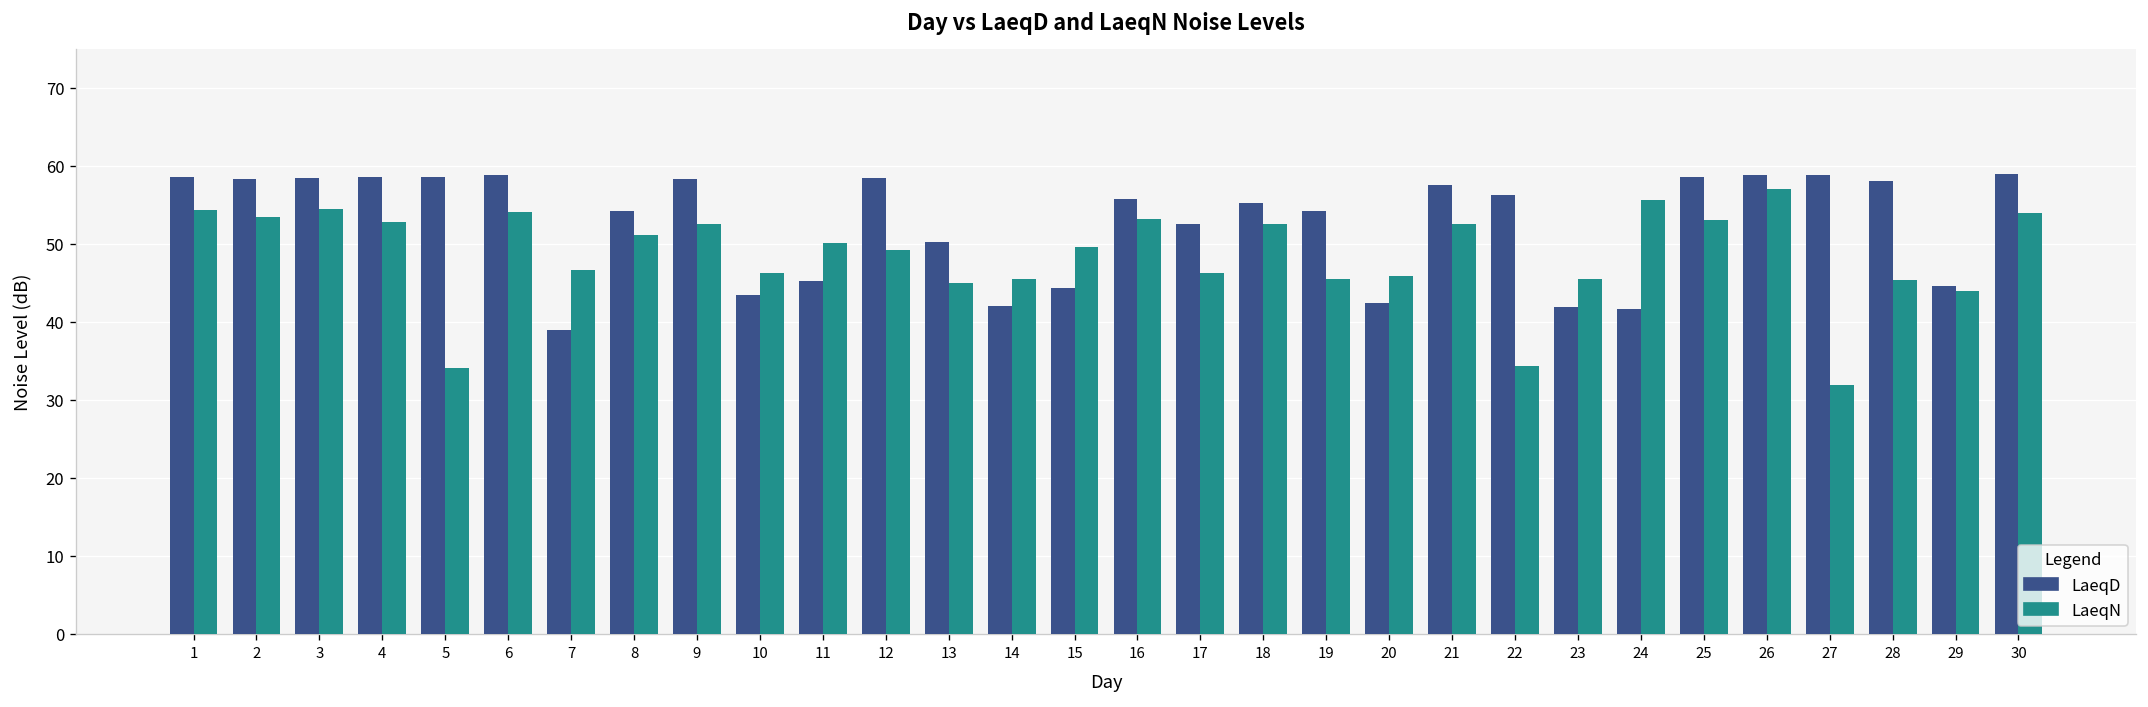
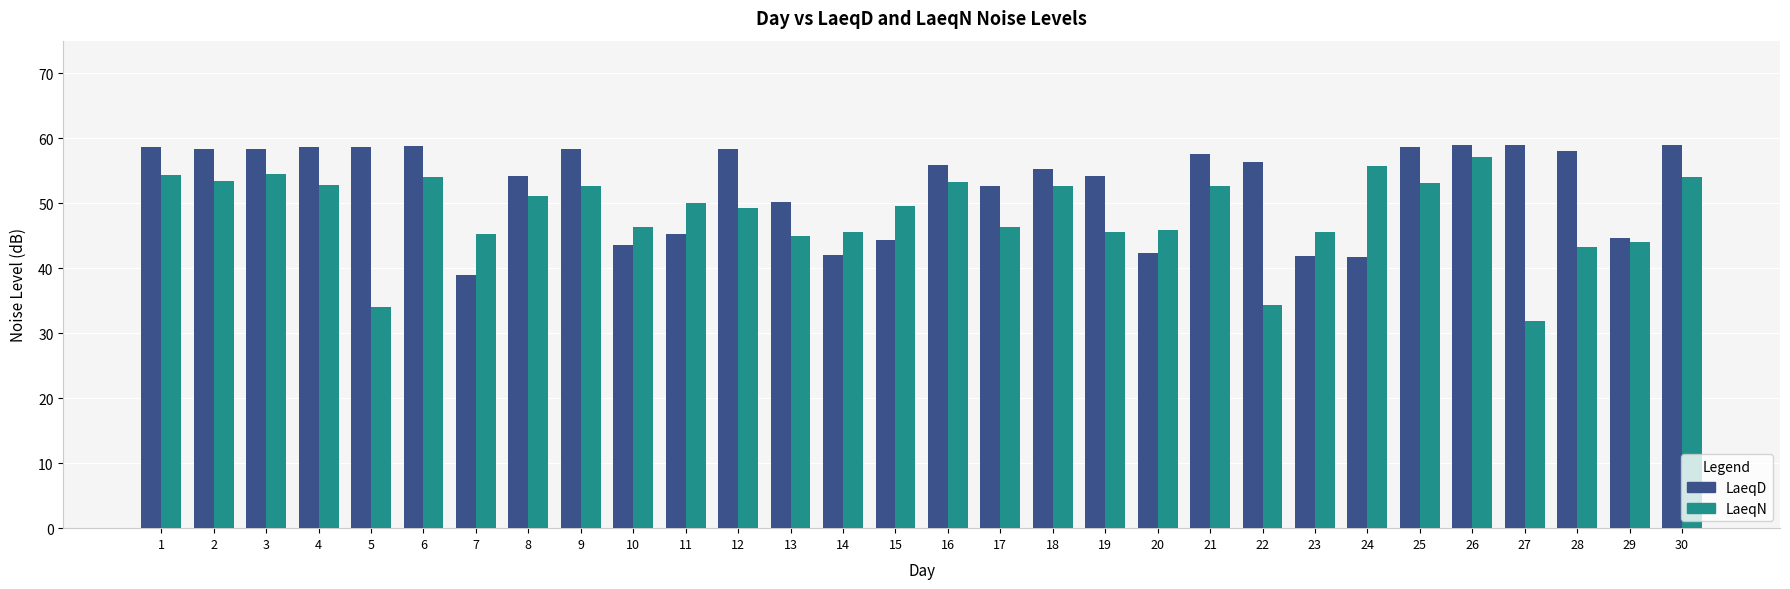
  {
    "LaeqD": {
      "1": 59,
      "2": 58,
      "3": 58,
      "4": 59,
      "5": 59,
      "6": 59,
      "7": 39,
      "8": 54,
      "9": 58,
      "10": 44,
      "11": 45,
      "12": 58,
      "13": 50,
      "14": 42,
      "15": 44,
      "16": 56,
      "17": 53,
      "18": 55,
      "19": 54,
      "20": 42,
      "21": 58,
      "22": 56,
      "23": 42,
      "24": 42,
      "25": 59,
      "26": 59,
      "27": 59,
      "28": 58,
      "29": 45,
      "30": 59
    },
    "LaeqN": {
      "1": 54,
      "2": 53,
      "3": 55,
      "4": 53,
      "5": 34,
      "6": 54,
-     "7": 47,
+     "7": 45,
      "8": 51,
      "9": 53,
      "10": 46,
      "11": 50,
      "12": 49,
      "13": 45,
      "14": 46,
      "15": 50,
      "16": 53,
      "17": 46,
      "18": 53,
      "19": 46,
      "20": 46,
      "21": 53,
      "22": 34,
      "23": 46,
      "24": 56,
      "25": 53,
      "26": 57,
      "27": 32,
-     "28": 45,
+     "28": 43,
      "29": 44,
      "30": 54
    }
  }
